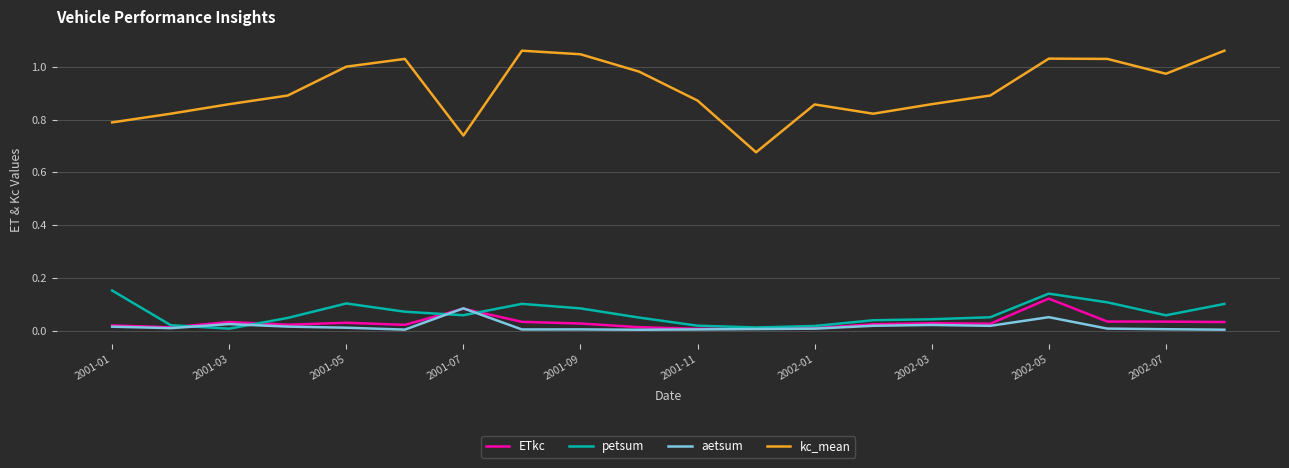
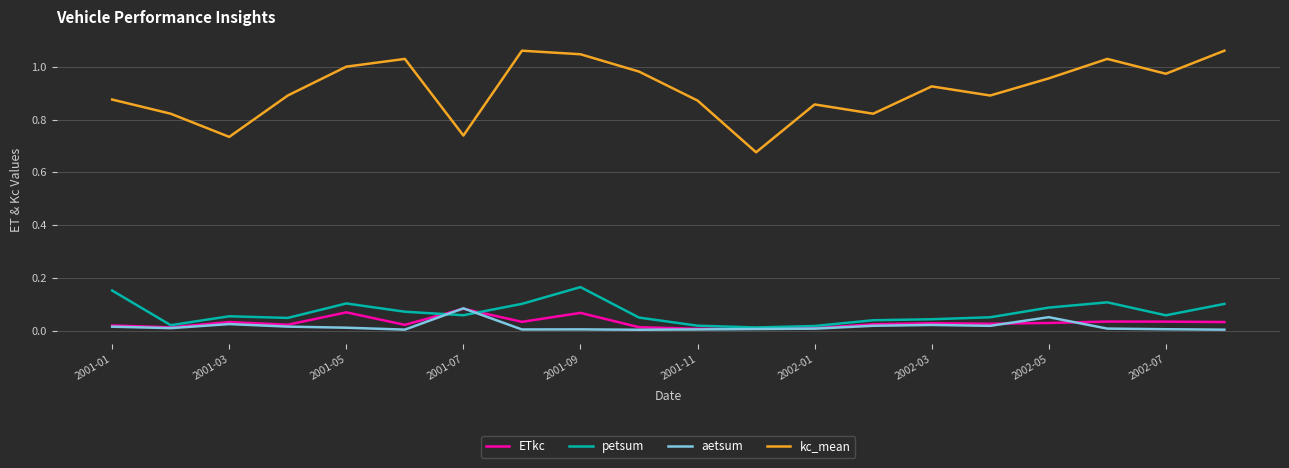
  {
    "ETkc": {
-     "2001-05": 0.03,
-     "2001-09": 0.03,
-     "2002-05": 0.12,
+     "2001-05": 0.07,
+     "2001-09": 0.07,
+     "2002-05": 0.03,
      "2002-07": 0.03
    },
    "petsum": {
      "2001-01": 0.15,
-     "2001-03": 0.01,
+     "2001-03": 0.05,
      "2001-05": 0.10,
      "2001-07": 0.06,
-     "2001-09": 0.08,
+     "2001-09": 0.16,
      "2001-11": 0.02,
      "2002-03": 0.04,
-     "2002-05": 0.14,
+     "2002-05": 0.09,
      "2002-07": 0.06
    },
    "aetsum": {
      "2001-05": 0.01,
      "2001-09": 0.00,
      "2002-05": 0.05,
      "2002-07": 0.01
    },
    "kc_mean": {
-     "2001-01": 0.79,
-     "2001-03": 0.86,
+     "2001-01": 0.88,
+     "2001-03": 0.73,
      "2001-05": 1.00,
      "2001-07": 0.74,
      "2001-09": 1.05,
      "2001-11": 0.87,
      "2002-01": 0.86,
-     "2002-03": 0.86,
-     "2002-05": 1.03,
+     "2002-03": 0.93,
+     "2002-05": 0.96,
      "2002-07": 0.97
    }
  }
